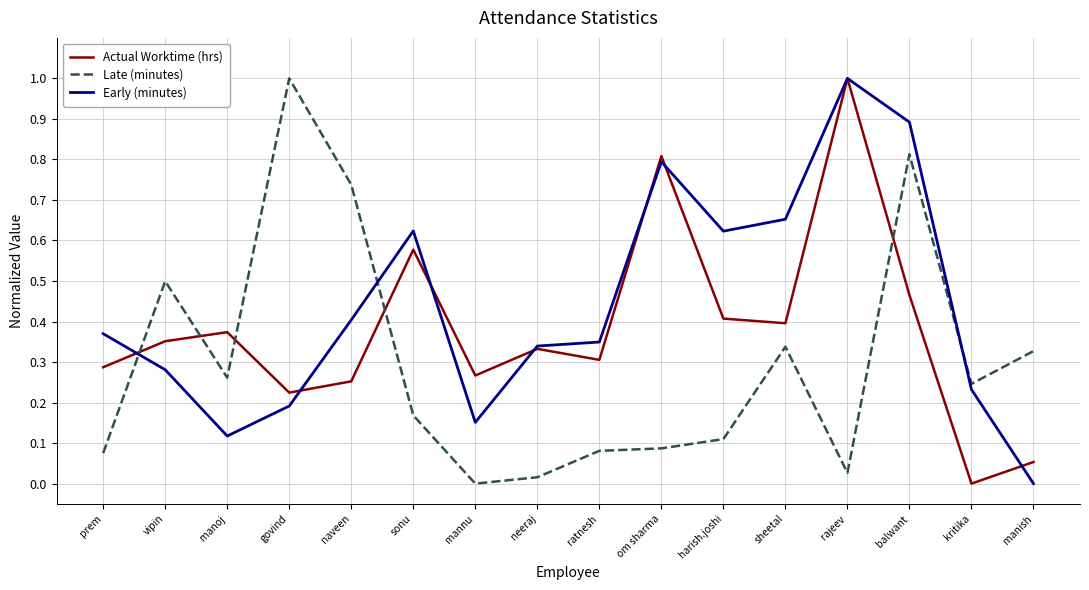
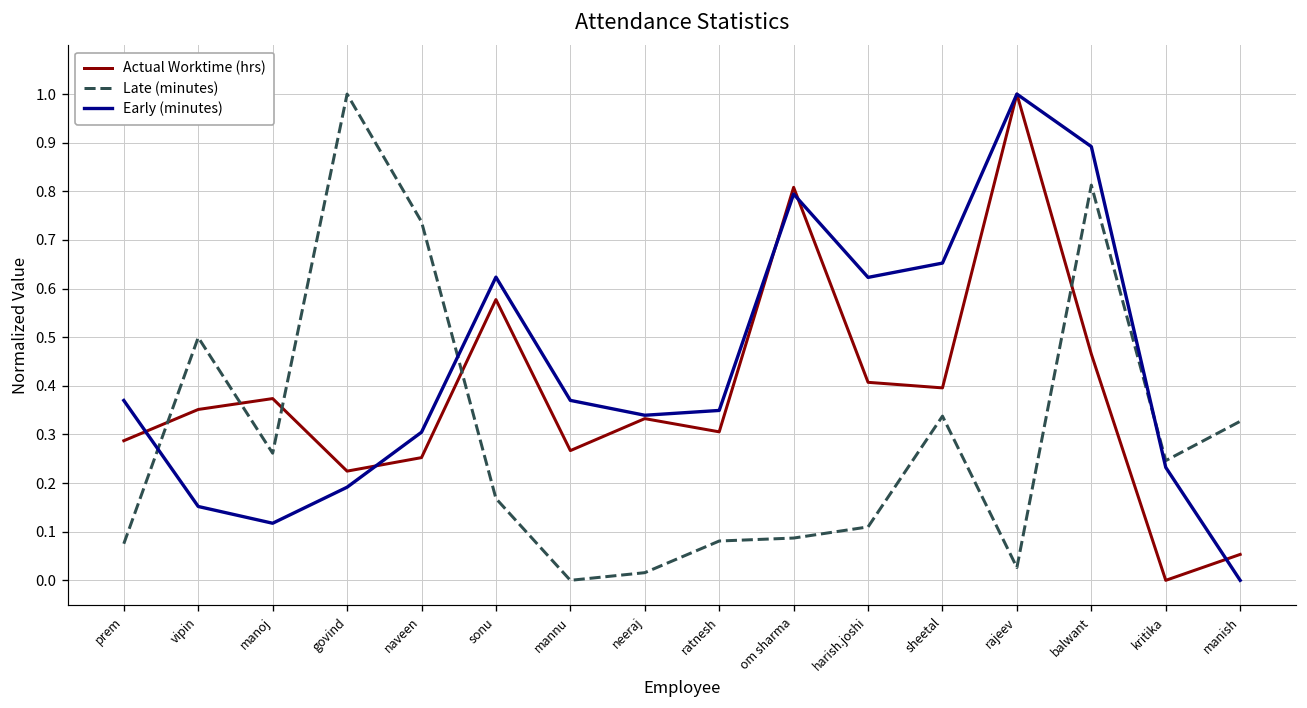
  {
    "Actual Worktime (hrs)": {
      "prem": 0.29,
      "vipin": 0.35,
      "manoj": 0.37,
      "govind": 0.22,
      "naveen": 0.25,
      "sonu": 0.58,
      "mannu": 0.27,
      "neeraj": 0.33,
      "ratnesh": 0.31,
      "om sharma": 0.81,
      "harish.joshi": 0.41,
      "sheetal": 0.40,
      "balwant": 0.47,
      "kritika": 0.00,
      "manish": 0.05
    },
    "Late (minutes)": {
      "prem": 0.08,
      "vipin": 0.50,
      "manoj": 0.26,
      "govind": 1.00,
      "naveen": 0.74,
      "sonu": 0.17,
      "mannu": 0.00,
      "neeraj": 0.02,
      "ratnesh": 0.08,
      "om sharma": 0.09,
      "harish.joshi": 0.11,
      "sheetal": 0.34,
      "rajeev": 0.03,
      "balwant": 0.81,
      "kritika": 0.25,
      "manish": 0.33
    },
    "Early (minutes)": {
      "prem": 0.37,
-     "vipin": 0.28,
+     "vipin": 0.15,
      "manoj": 0.12,
      "govind": 0.19,
-     "naveen": 0.40,
+     "naveen": 0.30,
      "sonu": 0.62,
-     "mannu": 0.15,
+     "mannu": 0.37,
      "neeraj": 0.34,
      "ratnesh": 0.35,
      "om sharma": 0.79,
      "harish.joshi": 0.62,
      "sheetal": 0.65,
      "balwant": 0.89,
      "kritika": 0.23,
      "manish": 0.00
    }
  }
